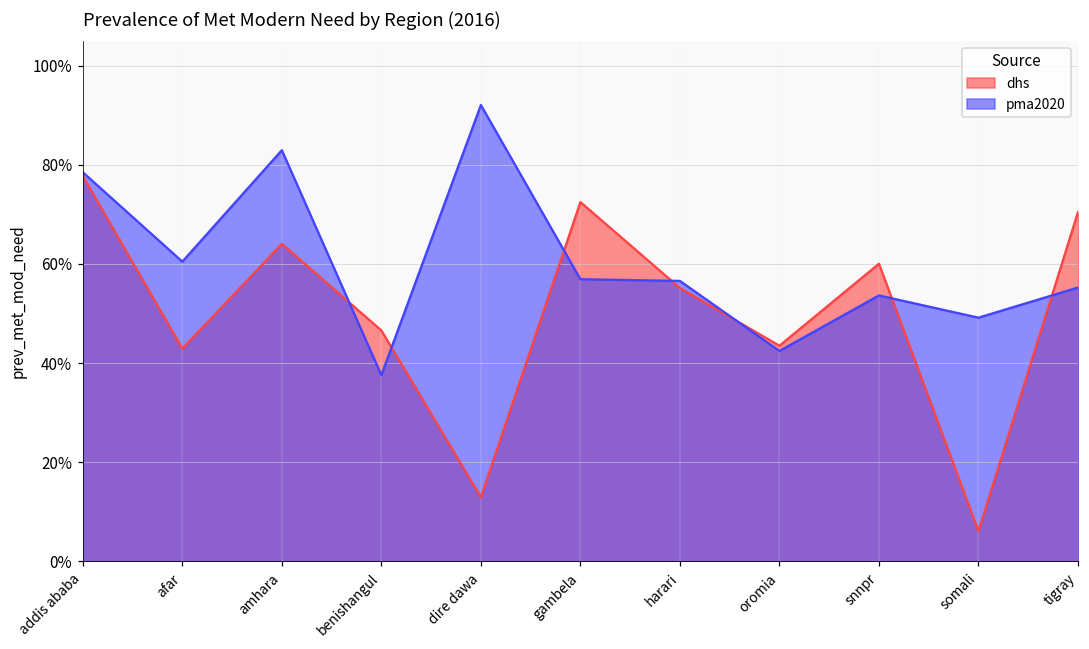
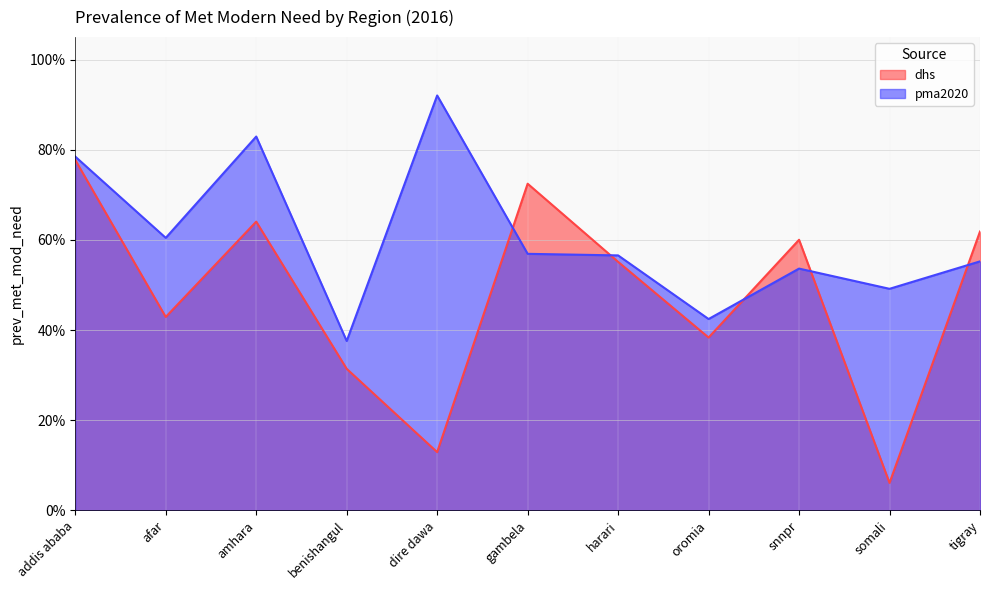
  {
    "dhs": {
      "addis ababa": "78%",
      "afar": "43%",
      "amhara": "64%",
-     "benishangul": "47%",
+     "benishangul": "31%",
      "dire dawa": "13%",
      "gambela": "72%",
      "harari": "55%",
-     "oromia": "44%",
+     "oromia": "38%",
      "snnpr": "60%",
      "somali": "6%",
-     "tigray": "70%"
+     "tigray": "62%"
    },
    "pma2020": {
      "addis ababa": "78%",
      "afar": "60%",
      "amhara": "83%",
      "benishangul": "38%",
      "dire dawa": "92%",
      "gambela": "57%",
      "harari": "57%",
      "oromia": "42%",
      "snnpr": "54%",
      "somali": "49%",
      "tigray": "55%"
    }
  }
